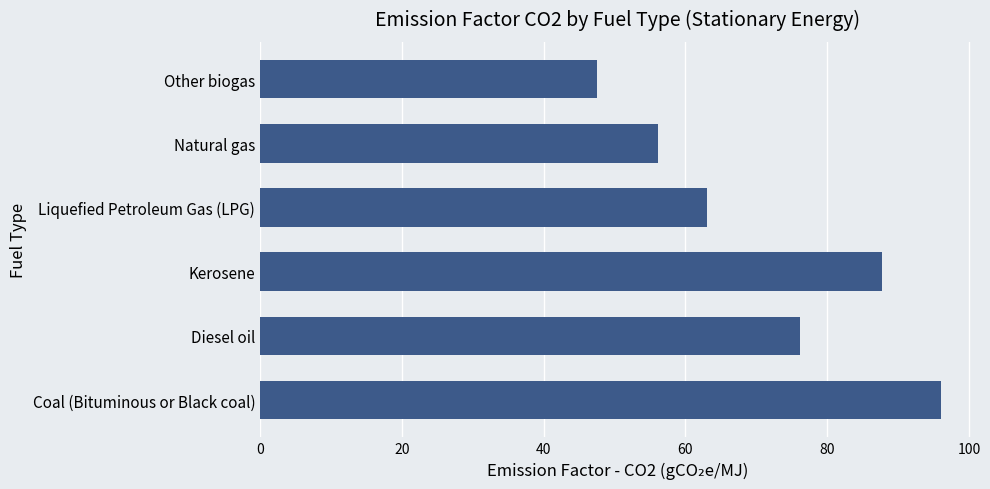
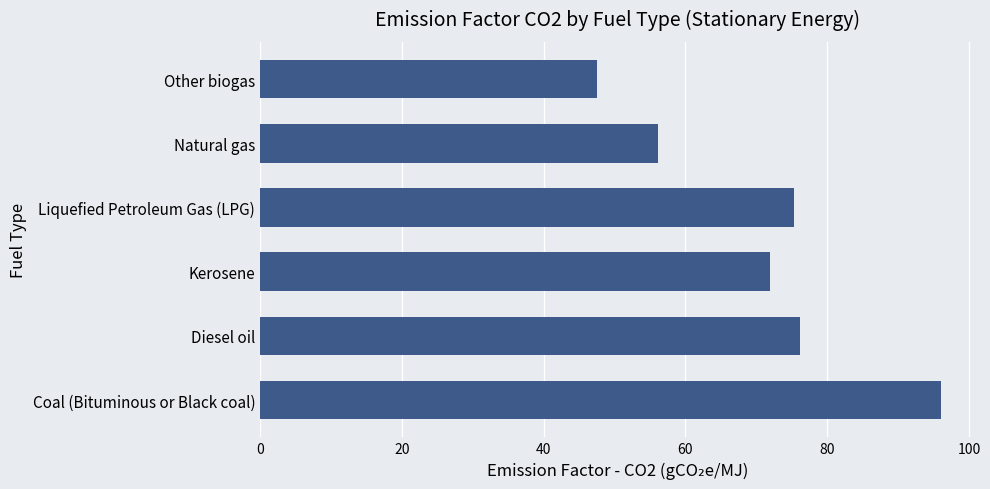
  {
    "Other biogas": 48,
    "Natural gas": 56,
-   "Liquefied Petroleum Gas (LPG)": 63,
-   "Kerosene": 88,
+   "Liquefied Petroleum Gas (LPG)": 75,
+   "Kerosene": 72,
    "Diesel oil": 76,
    "Coal (Bituminous or Black coal)": 96
  }
